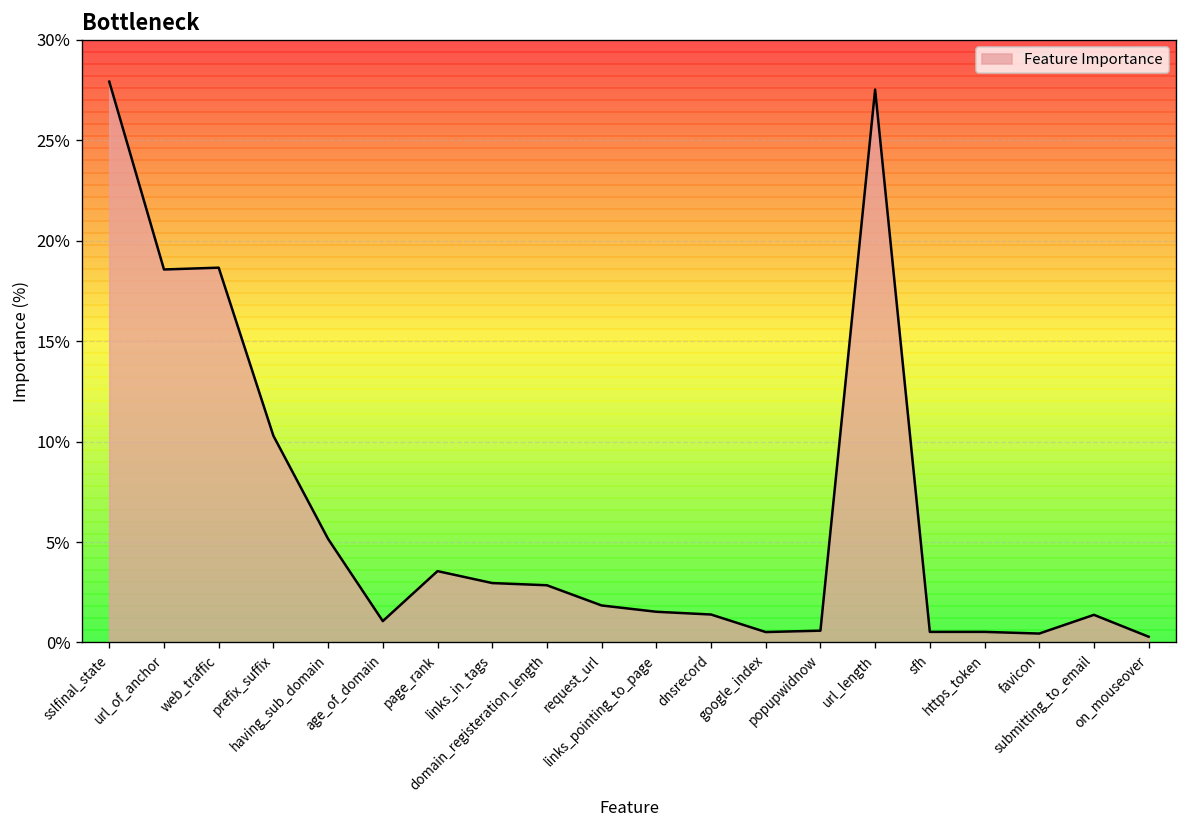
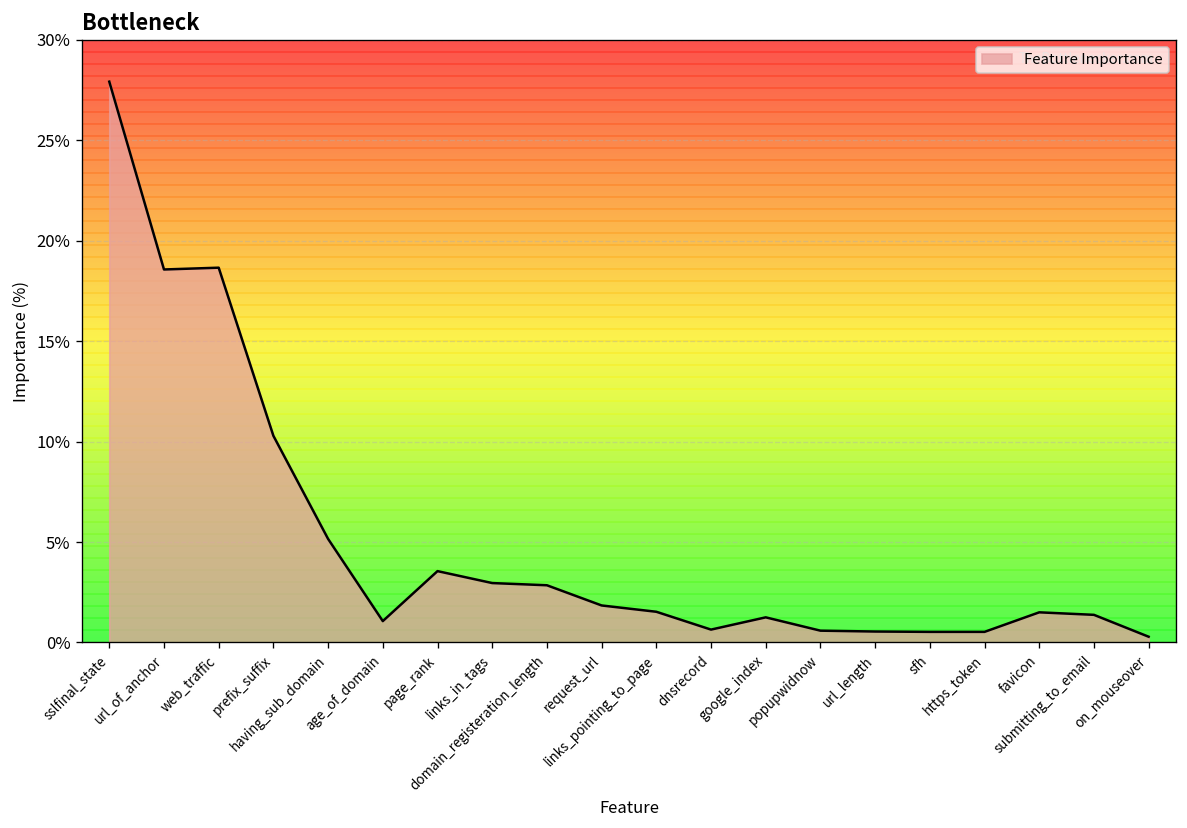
  {
    "sslfinal_state": "27.9%",
    "url_of_anchor": "18.6%",
    "web_traffic": "18.7%",
    "prefix_suffix": "10.3%",
    "having_sub_domain": "5.2%",
    "age_of_domain": "1.1%",
    "page_rank": "3.6%",
    "links_in_tags": "3.0%",
    "domain_registeration_length": "2.8%",
    "request_url": "1.8%",
    "links_pointing_to_page": "1.5%",
-   "dnsrecord": "1.4%",
-   "google_index": "0.5%",
+   "dnsrecord": "0.6%",
+   "google_index": "1.3%",
    "popupwidnow": "0.6%",
-   "url_length": "27.5%",
+   "url_length": "0.5%",
    "sfh": "0.5%",
    "https_token": "0.5%",
-   "favicon": "0.4%",
+   "favicon": "1.5%",
    "submitting_to_email": "1.4%",
    "on_mouseover": "0.3%"
  }
